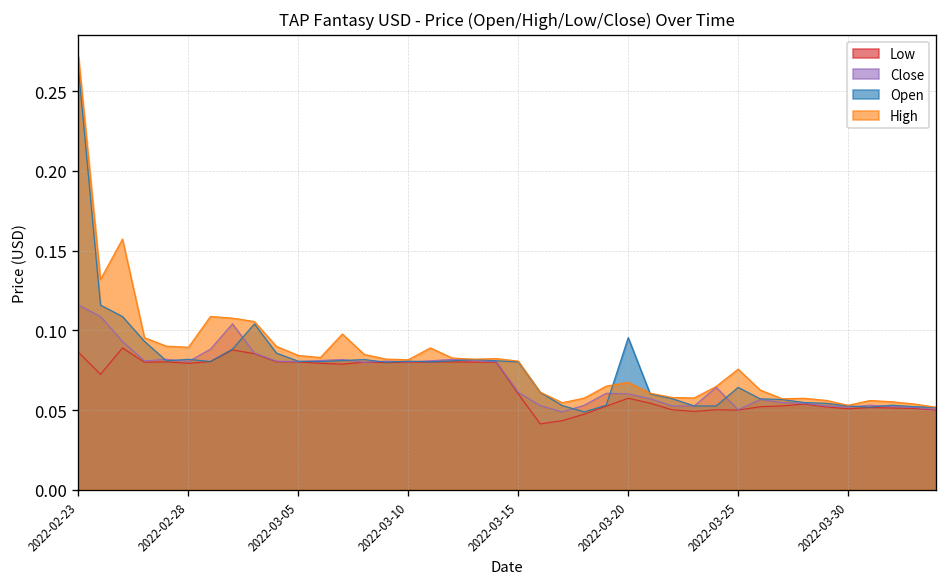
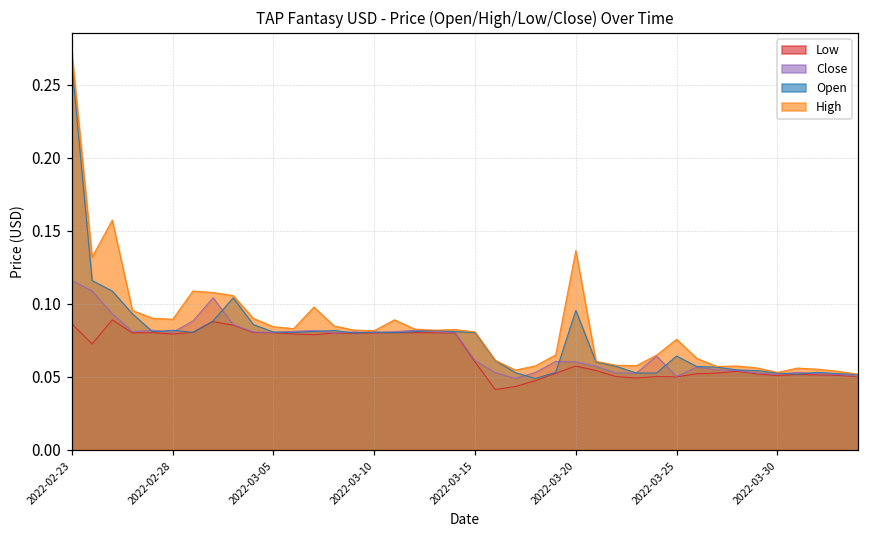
  {
    "Low": {
      "2022-02-23": 0.086,
      "2022-03-20": 0.057
    },
    "Close": {
      "2022-02-23": 0.116,
      "2022-03-20": 0.060
    },
    "Open": {
      "2022-02-23": 0.263,
      "2022-03-20": 0.095,
      "2022-03-25": 0.064
    },
    "High": {
      "2022-02-23": 0.272,
      "2022-02-28": 0.089,
      "2022-03-05": 0.084,
-     "2022-03-20": 0.067,
+     "2022-03-20": 0.136,
      "2022-03-25": 0.076
    }
  }
